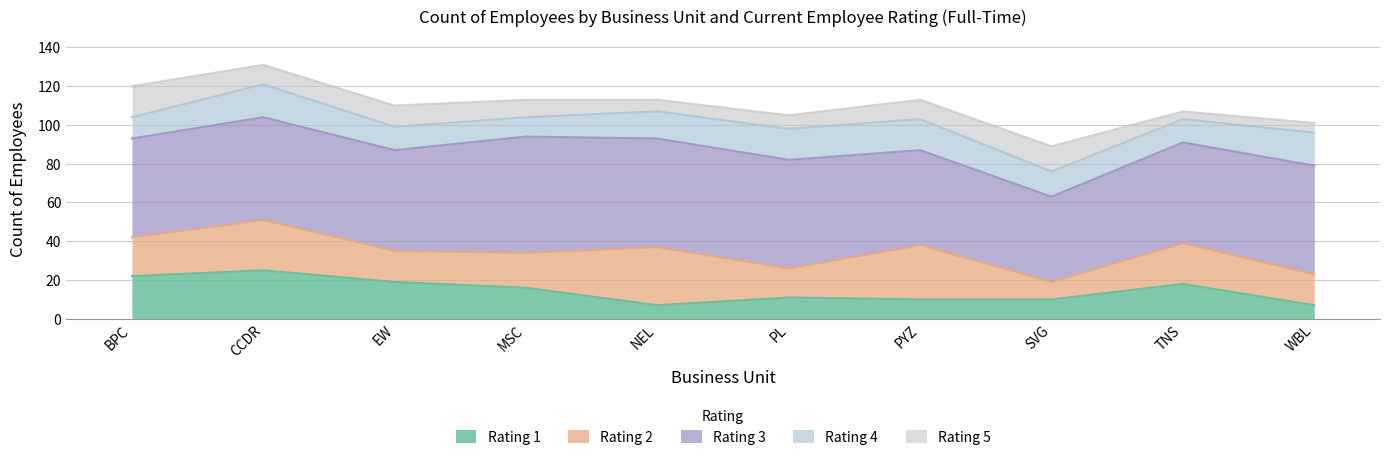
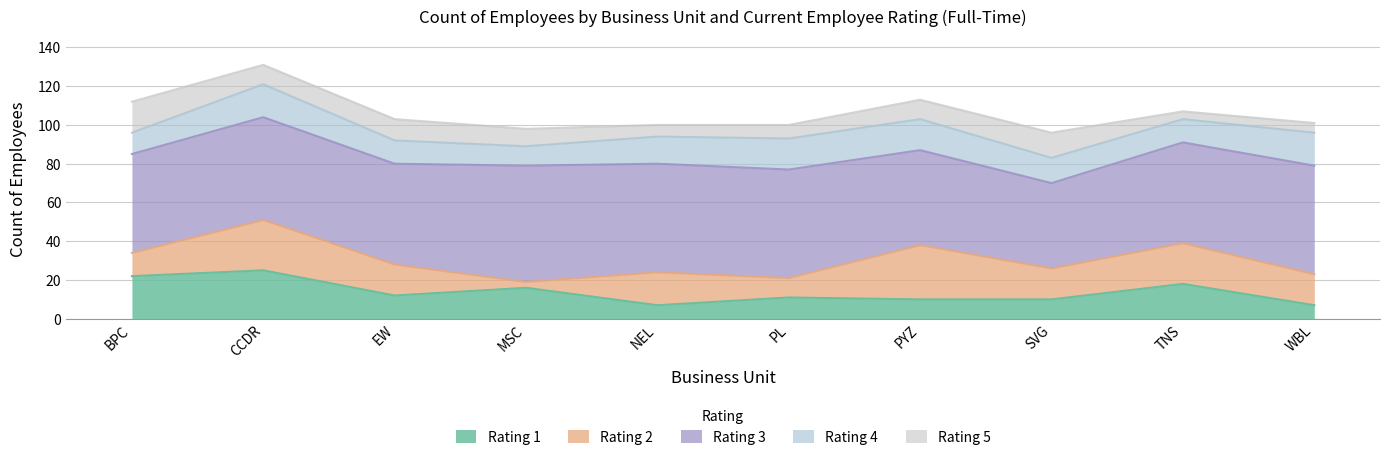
  {
    "Rating 1": {
      "BPC": 22,
      "CCDR": 25,
-     "EW": 19,
+     "EW": 12,
      "MSC": 16,
      "NEL": 7,
      "PL": 11,
      "PYZ": 10,
      "SVG": 10,
      "TNS": 18,
      "WBL": 7
    },
    "Rating 2": {
-     "BPC": 20,
+     "BPC": 12,
      "CCDR": 26,
      "EW": 16,
-     "MSC": 18,
-     "NEL": 30,
-     "PL": 15,
+     "MSC": 3,
+     "NEL": 17,
+     "PL": 10,
      "PYZ": 28,
-     "SVG": 9,
+     "SVG": 16,
      "TNS": 21,
      "WBL": 16
    }
  }
